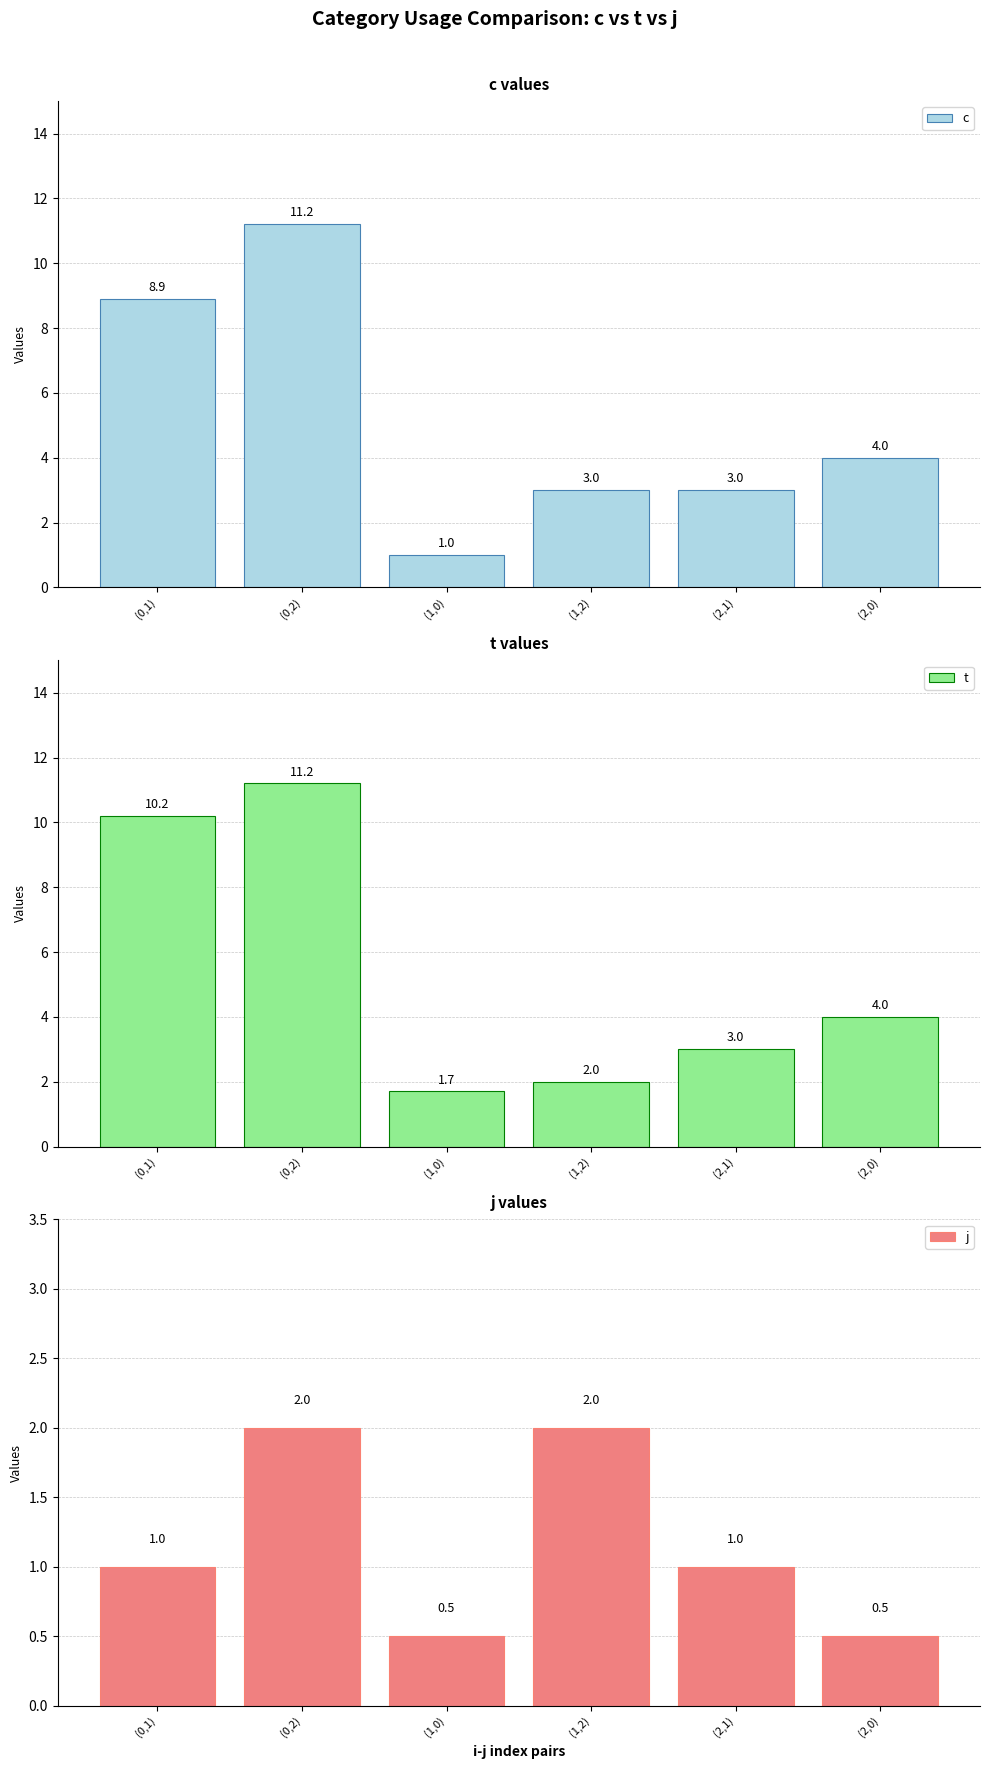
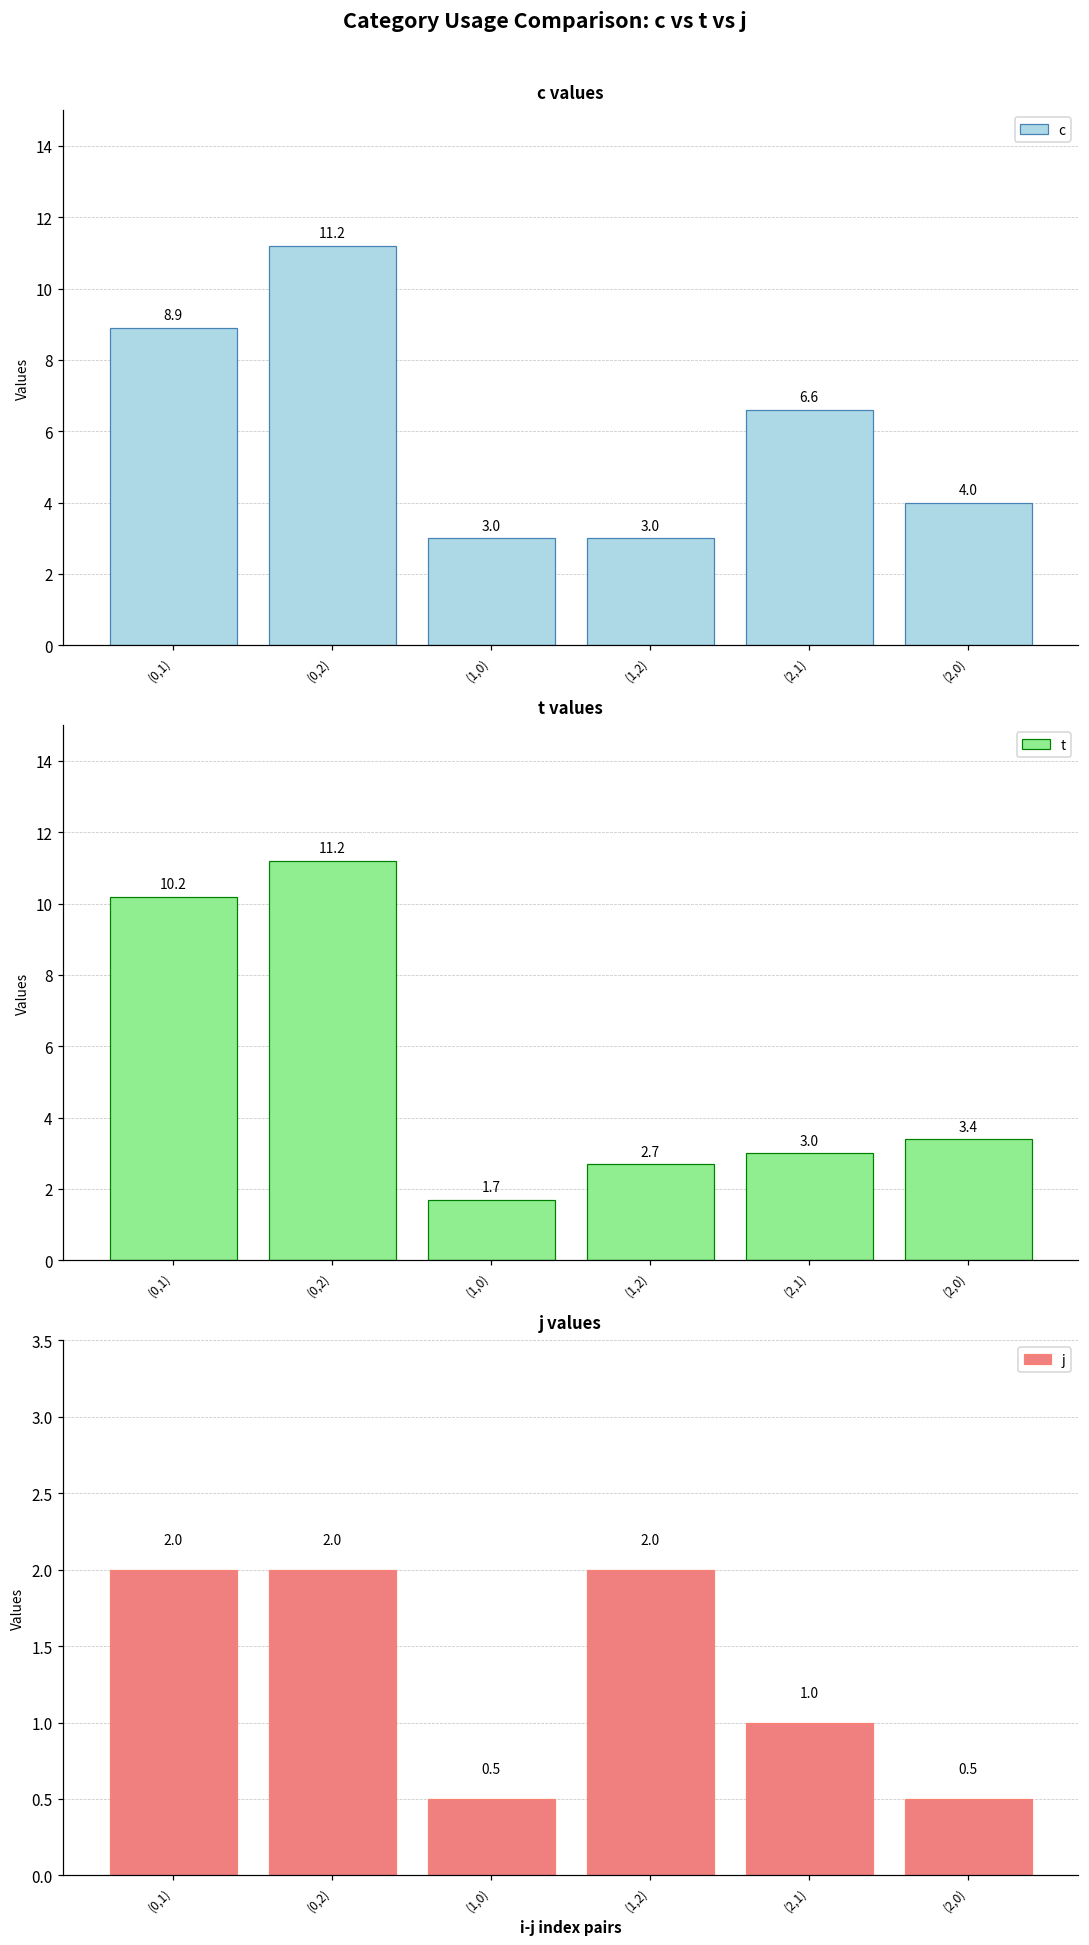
  {
    "c values": {
      "(0,1)": 8.9,
      "(0,2)": 11.2,
-     "(1,0)": 1.0,
+     "(1,0)": 3.0,
      "(1,2)": 3.0,
-     "(2,1)": 3.0,
+     "(2,1)": 6.6,
      "(2,0)": 4.0
    },
    "t values": {
      "(0,1)": 10.2,
      "(0,2)": 11.2,
      "(1,0)": 1.7,
-     "(1,2)": 2.0,
+     "(1,2)": 2.7,
      "(2,1)": 3.0,
-     "(2,0)": 4.0
+     "(2,0)": 3.4
    },
    "j values": {
-     "(0,1)": 1.0,
+     "(0,1)": 2.0,
      "(0,2)": 2.0,
      "(1,0)": 0.5,
      "(1,2)": 2.0,
      "(2,1)": 1.0,
      "(2,0)": 0.5
    }
  }
